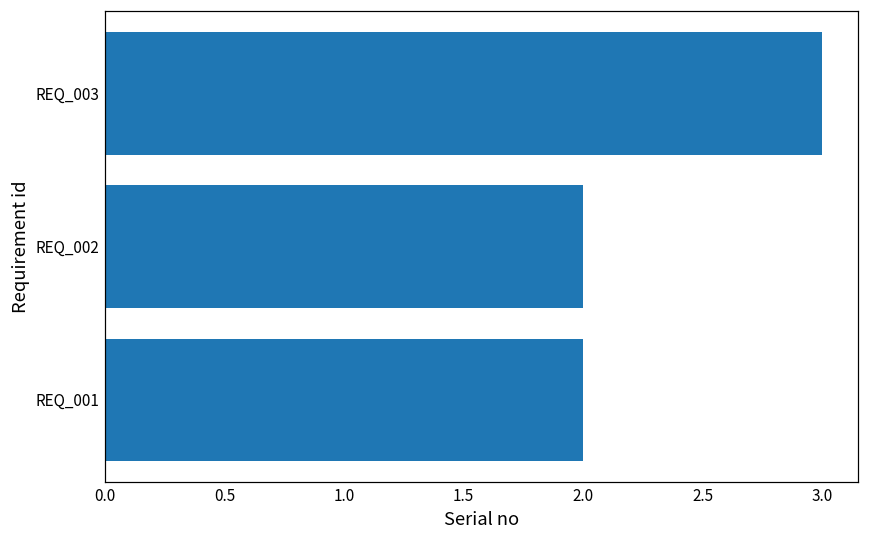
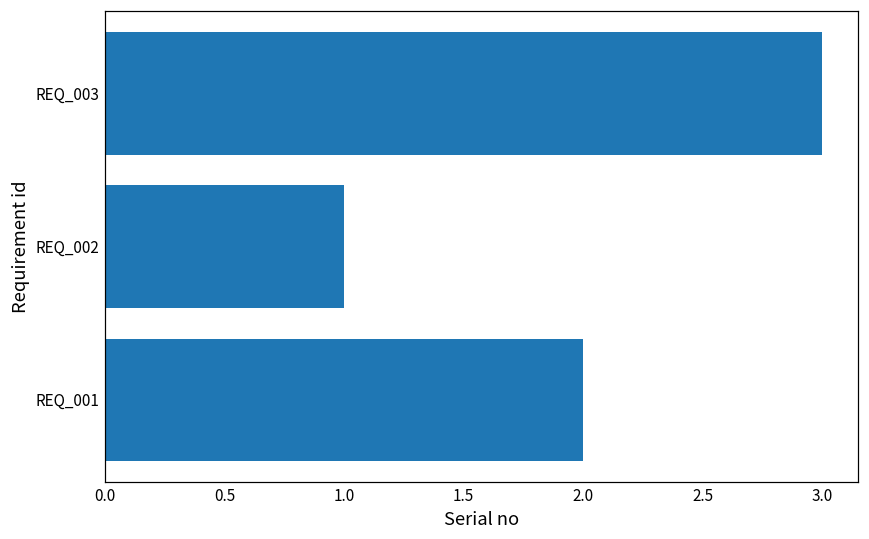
  {
    "REQ_003": 3,
-   "REQ_002": 2,
+   "REQ_002": 1,
    "REQ_001": 2
  }
